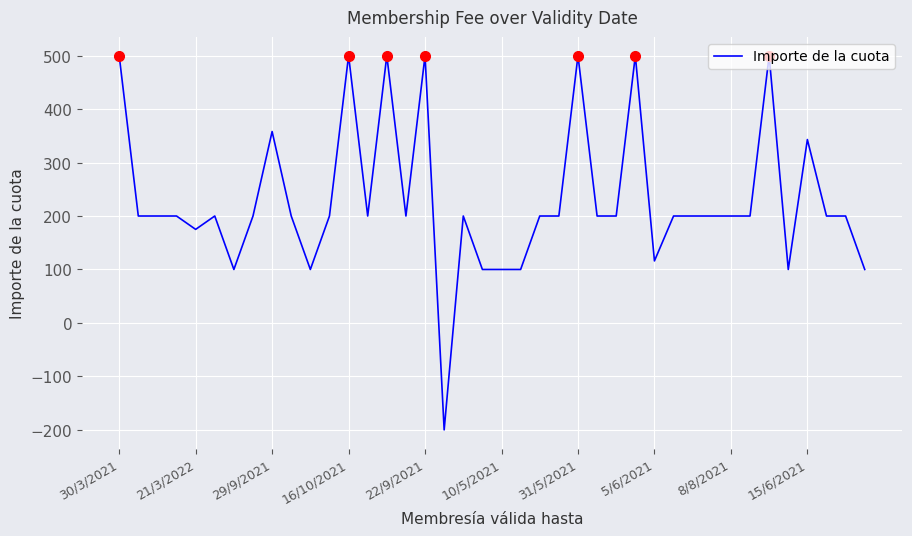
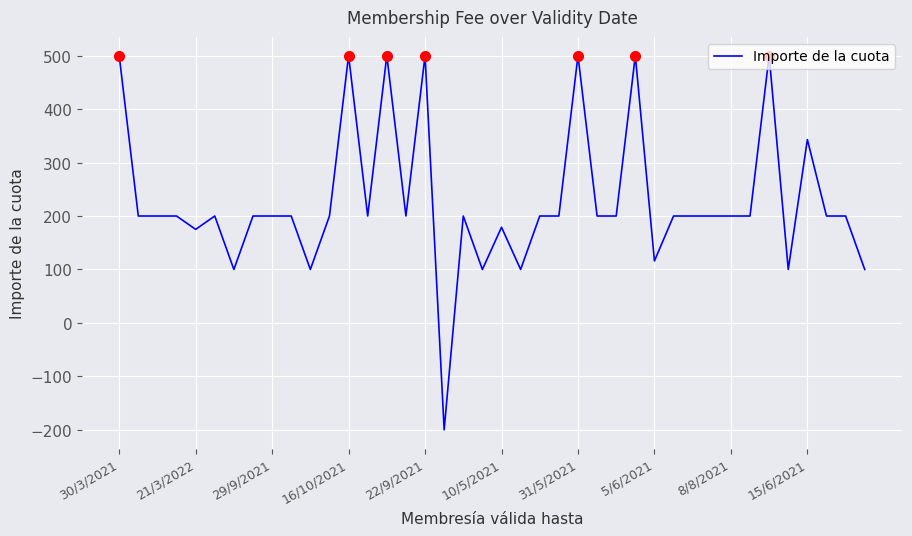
  {
    "Importe de la cuota": {
      "21/3/2022": 180,
-     "29/9/2021": 360,
-     "10/5/2021": 100,
+     "29/9/2021": 200,
+     "10/5/2021": 180,
      "5/6/2021": 120,
      "15/6/2021": 340
    }
  }
